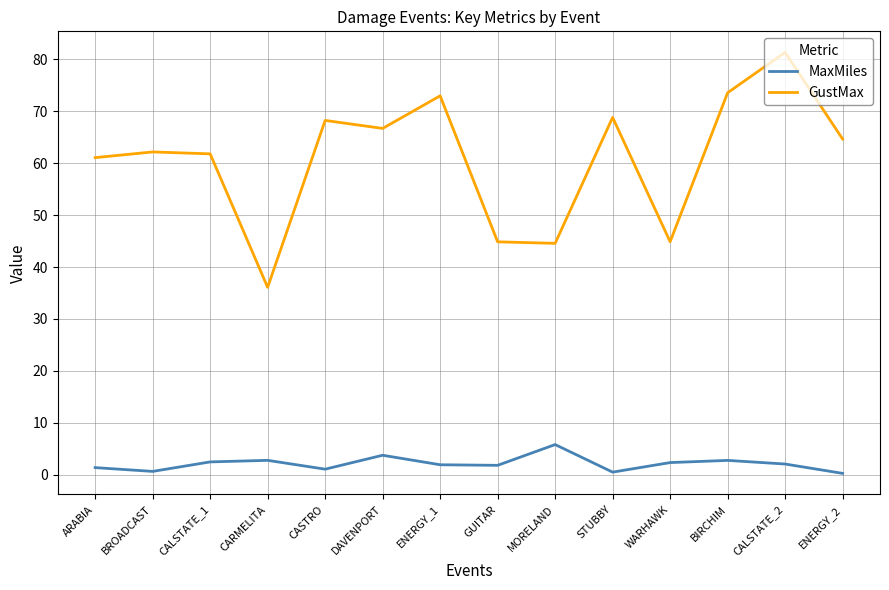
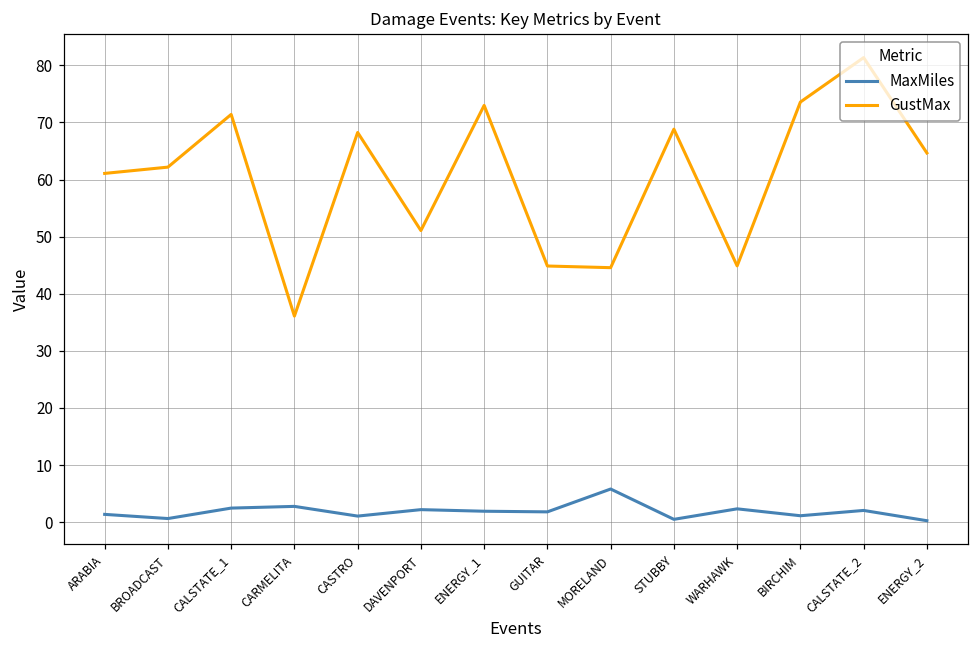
  {
    "MaxMiles": {
      "ARABIA": 1,
      "BROADCAST": 1,
      "CALSTATE_1": 2,
      "CARMELITA": 3,
      "CASTRO": 1,
-     "DAVENPORT": 4,
+     "DAVENPORT": 2,
      "ENERGY_1": 2,
      "GUITAR": 2,
      "MORELAND": 6,
      "STUBBY": 0,
      "WARHAWK": 2,
-     "BIRCHIM": 3,
+     "BIRCHIM": 1,
      "CALSTATE_2": 2,
      "ENERGY_2": 0
    },
    "GustMax": {
      "ARABIA": 61,
      "BROADCAST": 62,
-     "CALSTATE_1": 62,
+     "CALSTATE_1": 71,
      "CARMELITA": 36,
      "CASTRO": 68,
-     "DAVENPORT": 67,
+     "DAVENPORT": 51,
      "ENERGY_1": 73,
      "GUITAR": 45,
      "MORELAND": 45,
      "STUBBY": 69,
      "WARHAWK": 45,
      "BIRCHIM": 74,
      "ENERGY_2": 65
    }
  }
